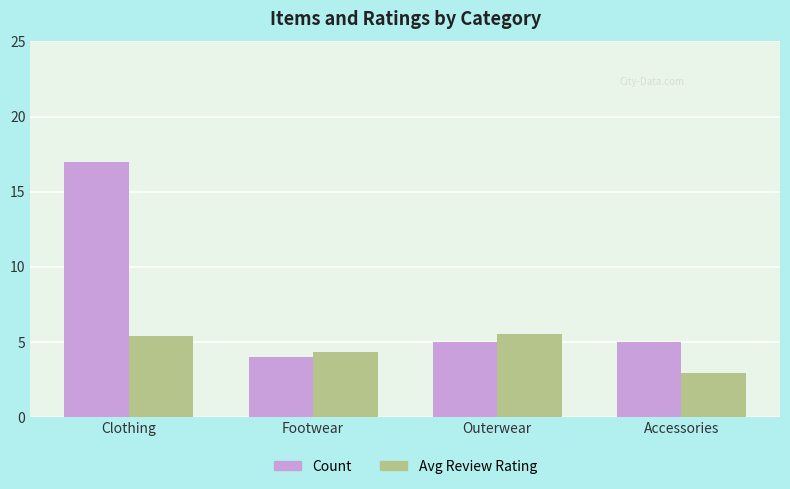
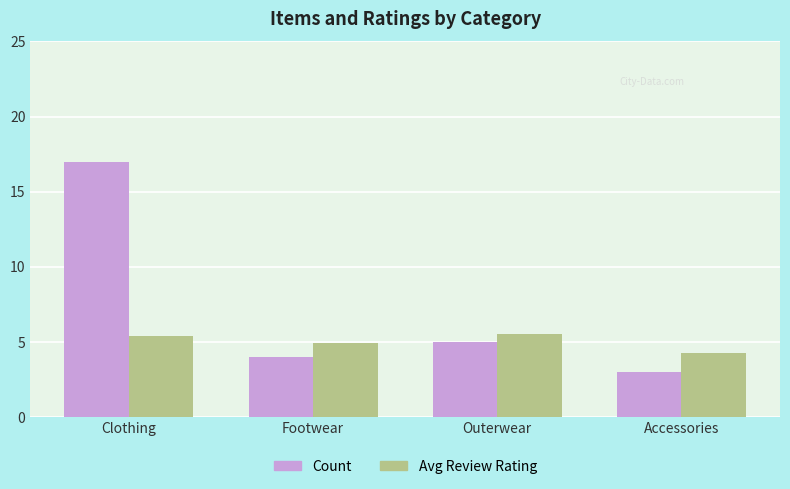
  {
    "Count": {
      "Clothing": 17,
      "Footwear": 4,
      "Outerwear": 5,
-     "Accessories": 5
+     "Accessories": 3
    },
    "Avg Review Rating": {
      "Clothing": 5.4,
-     "Footwear": 4.3,
+     "Footwear": 4.9,
      "Outerwear": 5.6,
-     "Accessories": 2.9
+     "Accessories": 4.3
    }
  }
